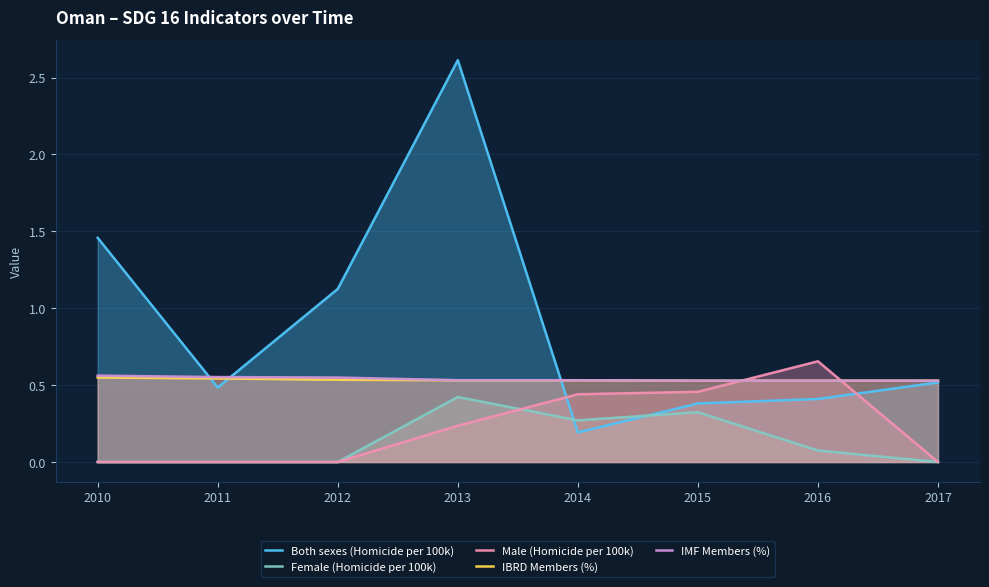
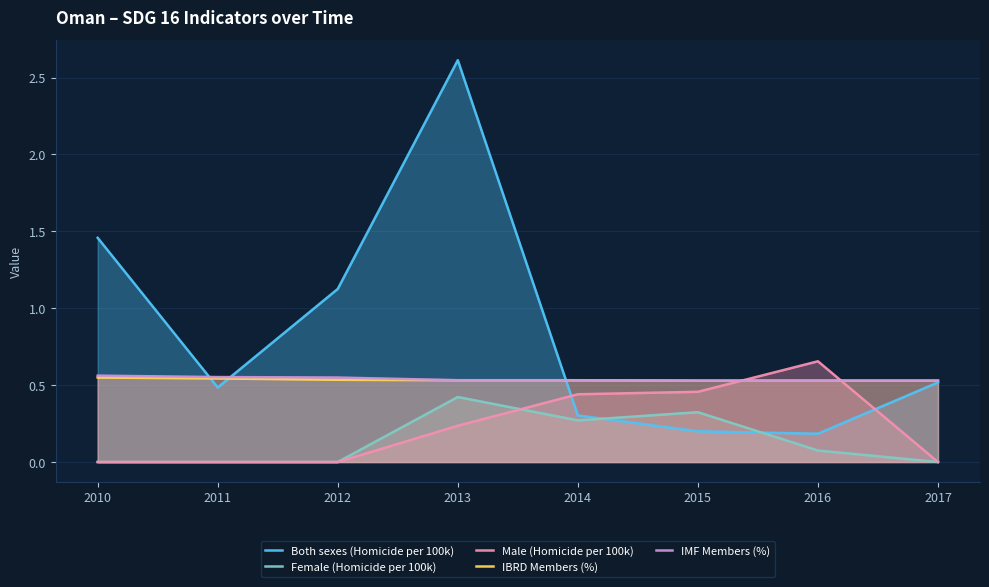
  {
    "Both sexes (Homicide per 100k)": {
      "2010": 1.46,
      "2011": 0.48,
      "2012": 1.13,
      "2013": 2.61,
-     "2014": 0.19,
-     "2015": 0.38,
-     "2016": 0.41
+     "2014": 0.30,
+     "2015": 0.20,
+     "2016": 0.18
    },
    "Female (Homicide per 100k)": {
      "2013": 0.42,
      "2014": 0.27,
      "2015": 0.32,
      "2016": 0.07
    }
  }
